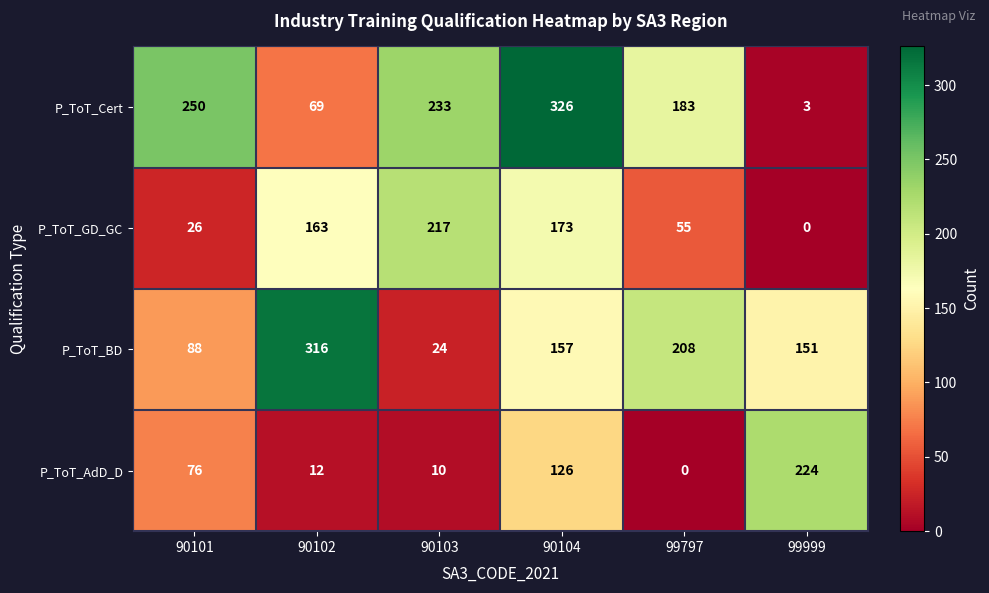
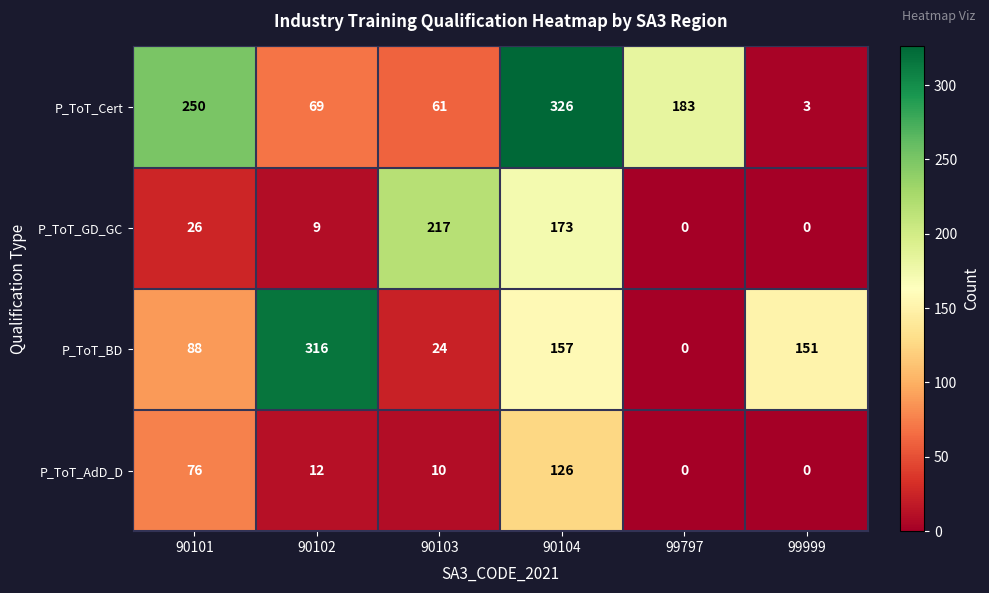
  {
    "P_ToT_Cert": {
      "90101": 250,
      "90102": 69,
-     "90103": 233,
+     "90103": 61,
      "90104": 326,
      "99797": 183,
      "99999": 3
    },
    "P_ToT_GD_GC": {
      "90101": 26,
-     "90102": 163,
+     "90102": 9,
      "90103": 217,
      "90104": 173,
-     "99797": 55,
+     "99797": 0,
      "99999": 0
    },
    "P_ToT_BD": {
      "90101": 88,
      "90102": 316,
      "90103": 24,
      "90104": 157,
-     "99797": 208,
+     "99797": 0,
      "99999": 151
    },
    "P_ToT_AdD_D": {
      "90101": 76,
      "90102": 12,
      "90103": 10,
      "90104": 126,
      "99797": 0,
-     "99999": 224
+     "99999": 0
    }
  }
